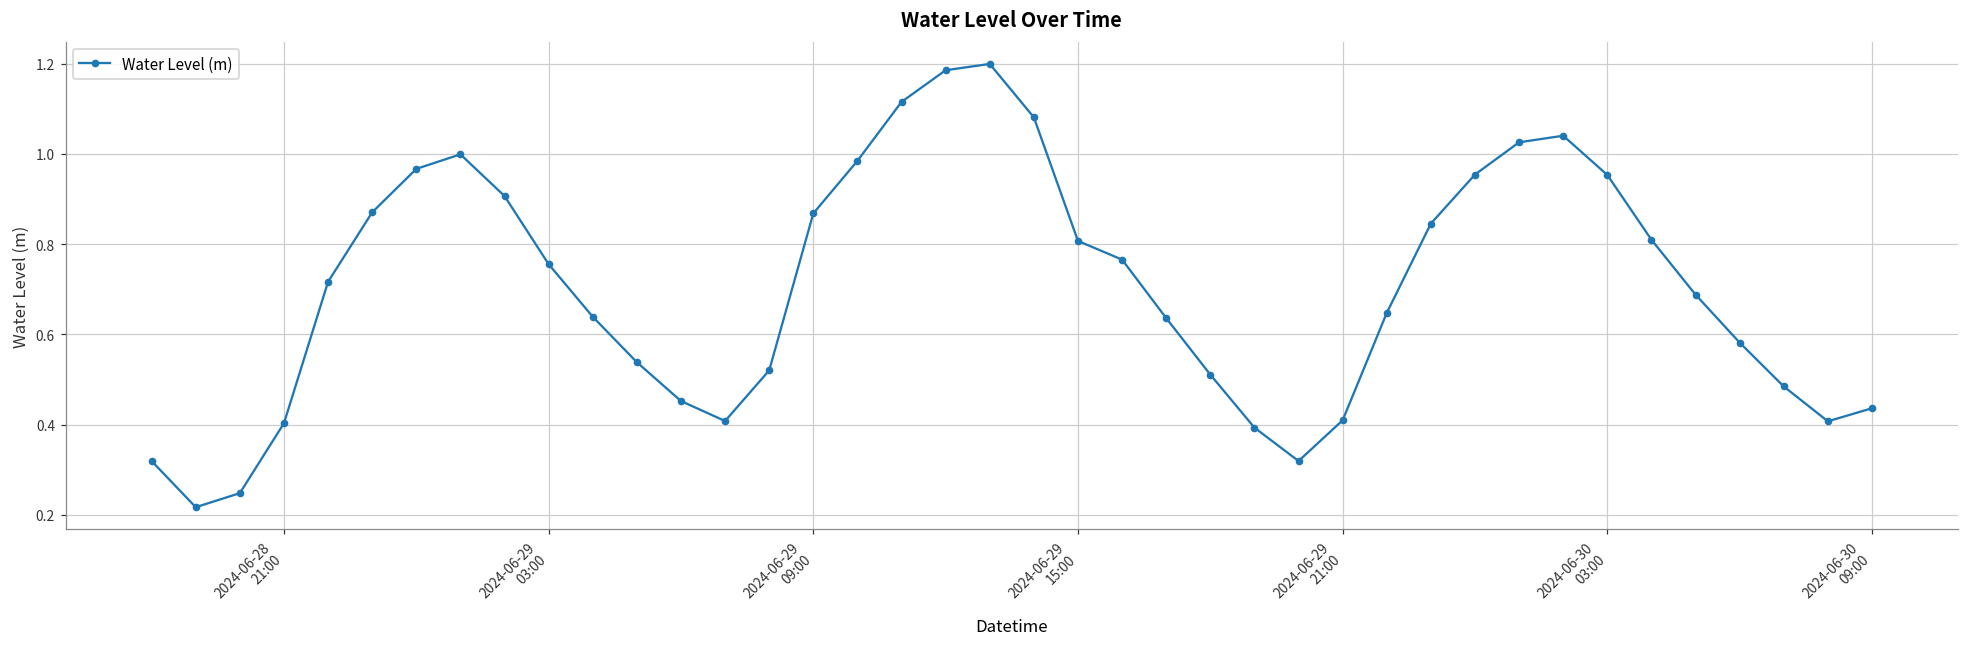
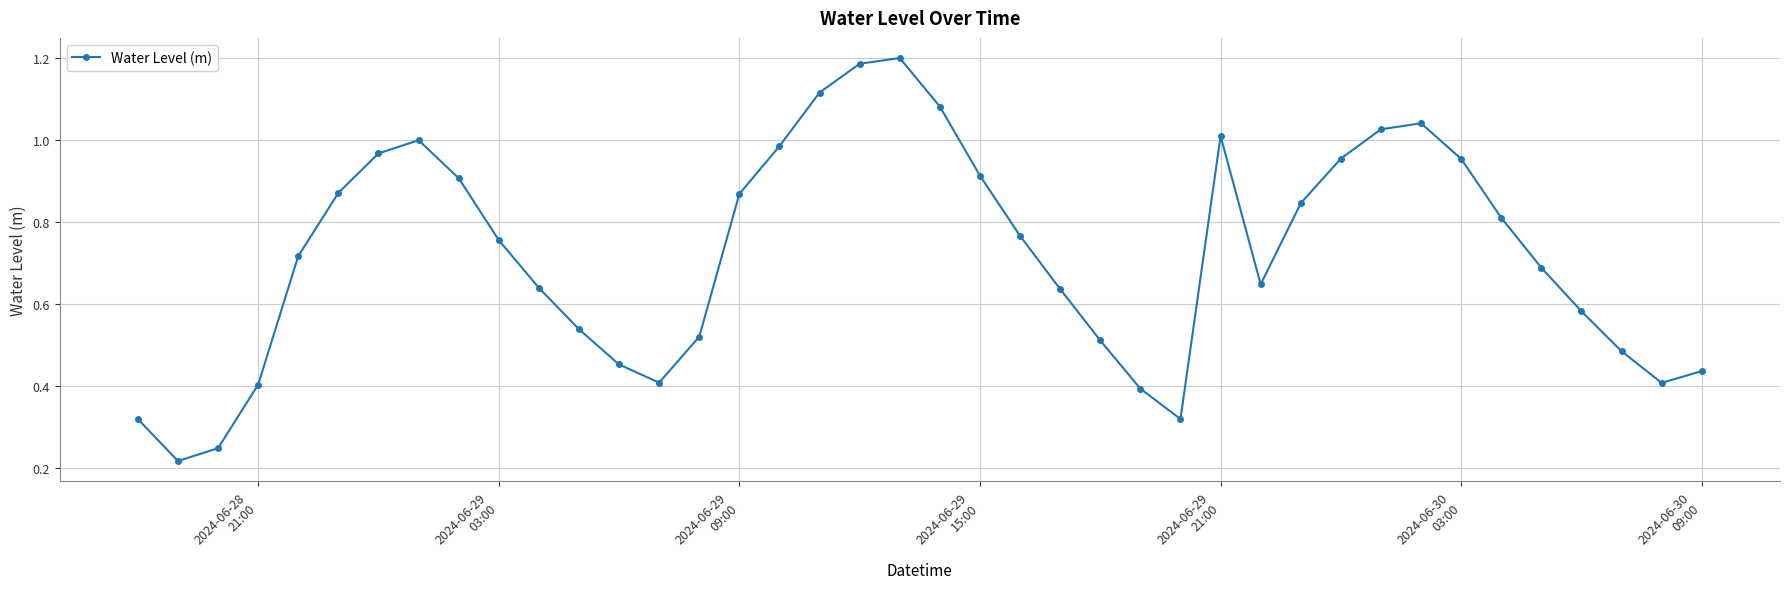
  {
    "2024-06-28 21:00": 0.40,
    "2024-06-29 03:00": 0.76,
    "2024-06-29 09:00": 0.87,
-   "2024-06-29 15:00": 0.81,
-   "2024-06-29 21:00": 0.41,
+   "2024-06-29 15:00": 0.91,
+   "2024-06-29 21:00": 1.01,
    "2024-06-30 03:00": 0.95,
    "2024-06-30 09:00": 0.44
  }
